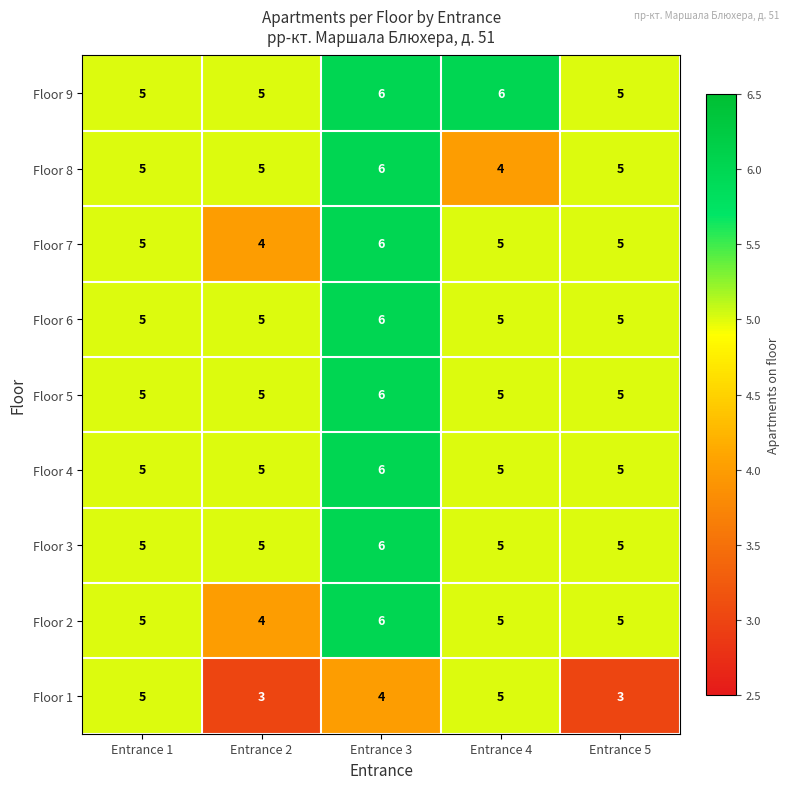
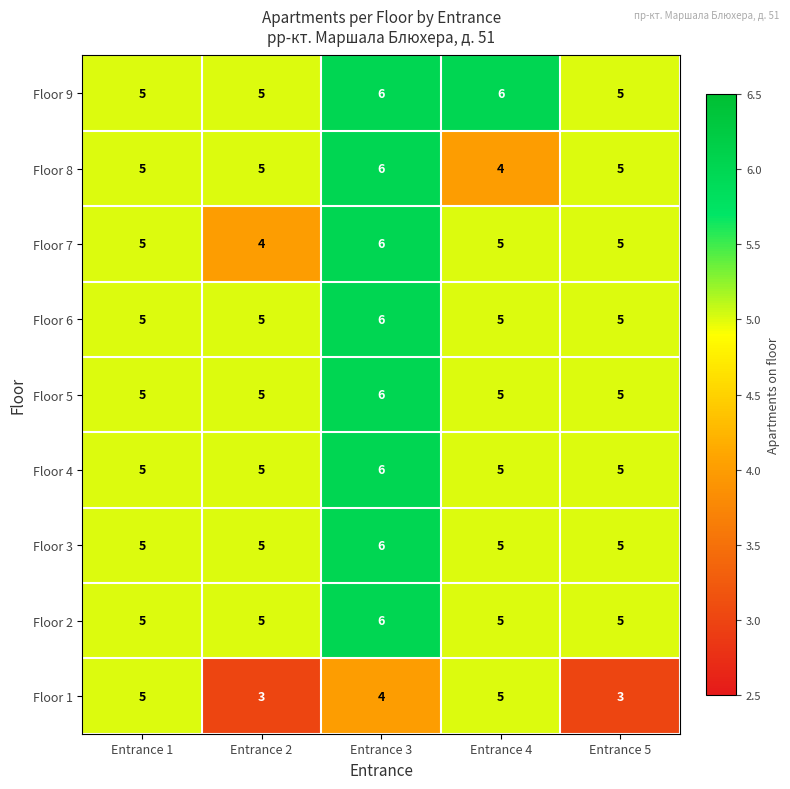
  {
    "Floor 9": {
      "Entrance 1": 5,
      "Entrance 2": 5,
      "Entrance 3": 6,
      "Entrance 4": 6,
      "Entrance 5": 5
    },
    "Floor 8": {
      "Entrance 1": 5,
      "Entrance 2": 5,
      "Entrance 3": 6,
      "Entrance 4": 4,
      "Entrance 5": 5
    },
    "Floor 7": {
      "Entrance 1": 5,
      "Entrance 2": 4,
      "Entrance 3": 6,
      "Entrance 4": 5,
      "Entrance 5": 5
    },
    "Floor 6": {
      "Entrance 1": 5,
      "Entrance 2": 5,
      "Entrance 3": 6,
      "Entrance 4": 5,
      "Entrance 5": 5
    },
    "Floor 5": {
      "Entrance 1": 5,
      "Entrance 2": 5,
      "Entrance 3": 6,
      "Entrance 4": 5,
      "Entrance 5": 5
    },
    "Floor 4": {
      "Entrance 1": 5,
      "Entrance 2": 5,
      "Entrance 3": 6,
      "Entrance 4": 5,
      "Entrance 5": 5
    },
    "Floor 3": {
      "Entrance 1": 5,
      "Entrance 2": 5,
      "Entrance 3": 6,
      "Entrance 4": 5,
      "Entrance 5": 5
    },
    "Floor 2": {
      "Entrance 1": 5,
-     "Entrance 2": 4,
+     "Entrance 2": 5,
      "Entrance 3": 6,
      "Entrance 4": 5,
      "Entrance 5": 5
    },
    "Floor 1": {
      "Entrance 1": 5,
      "Entrance 2": 3,
      "Entrance 3": 4,
      "Entrance 4": 5,
      "Entrance 5": 3
    }
  }
